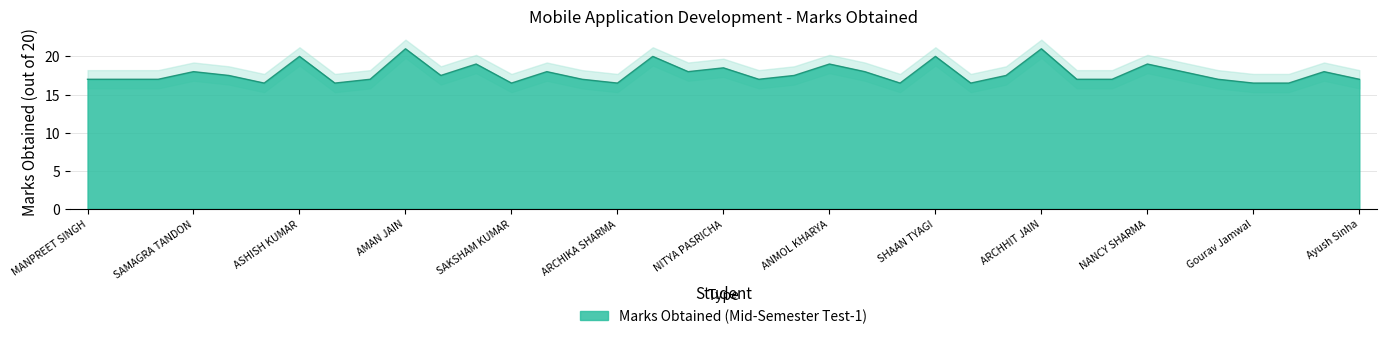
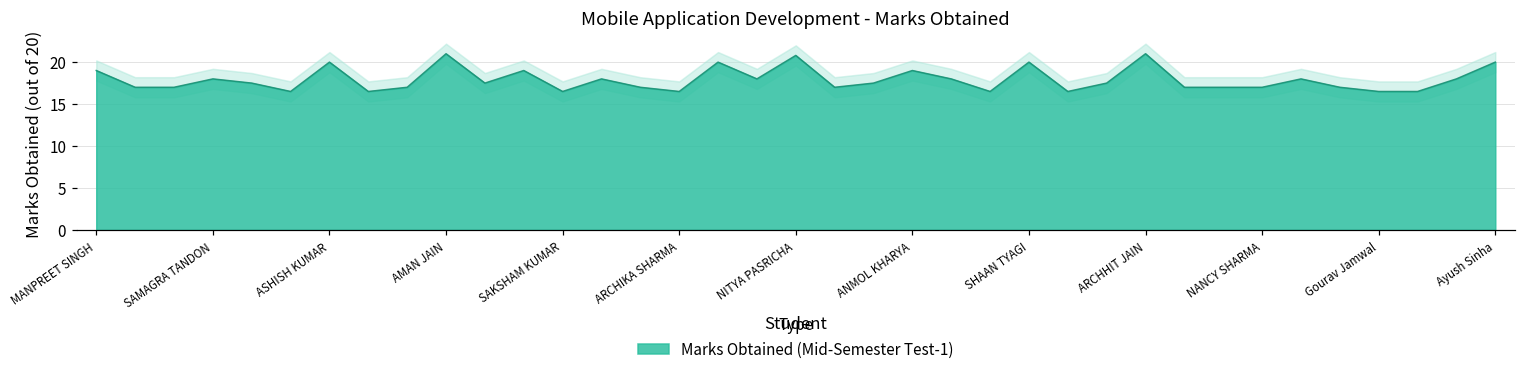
  {
    "Marks Obtained (Mid-Semester Test-1)": {
-     "MANPREET SINGH": 17,
+     "MANPREET SINGH": 19,
      "SAMAGRA TANDON": 18,
      "ASHISH KUMAR": 20,
      "AMAN JAIN": 21,
      "SAKSHAM KUMAR": 17,
      "ARCHIKA SHARMA": 17,
-     "NITYA PASRICHA": 19,
+     "NITYA PASRICHA": 21,
      "ANMOL KHARYA": 19,
      "SHAAN TYAGI": 20,
      "ARCHHIT JAIN": 21,
-     "NANCY SHARMA": 19,
+     "NANCY SHARMA": 17,
      "Gourav Jamwal": 17,
-     "Ayush Sinha": 17
+     "Ayush Sinha": 20
    }
  }
